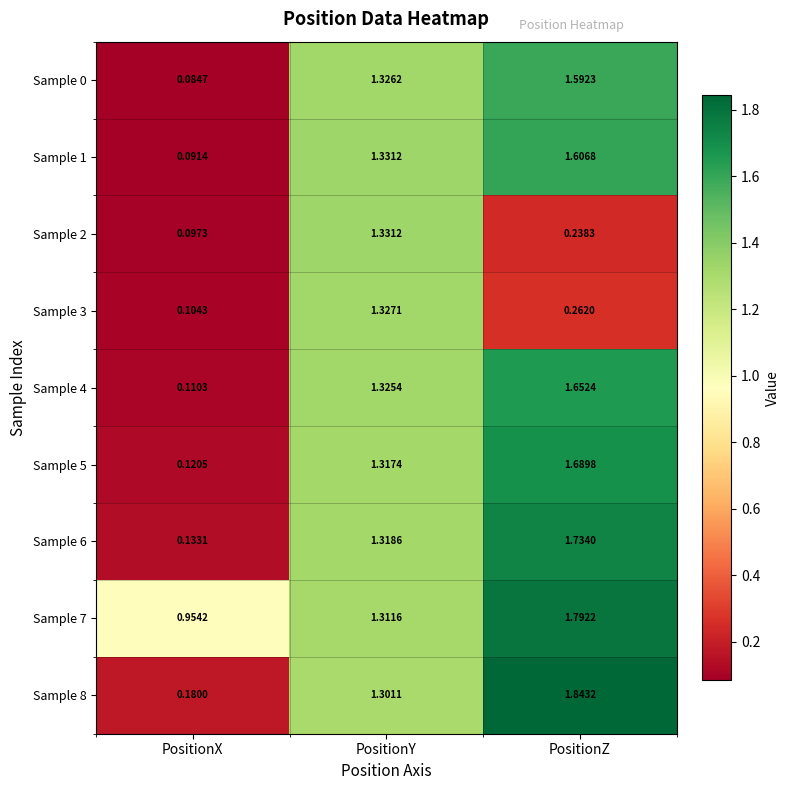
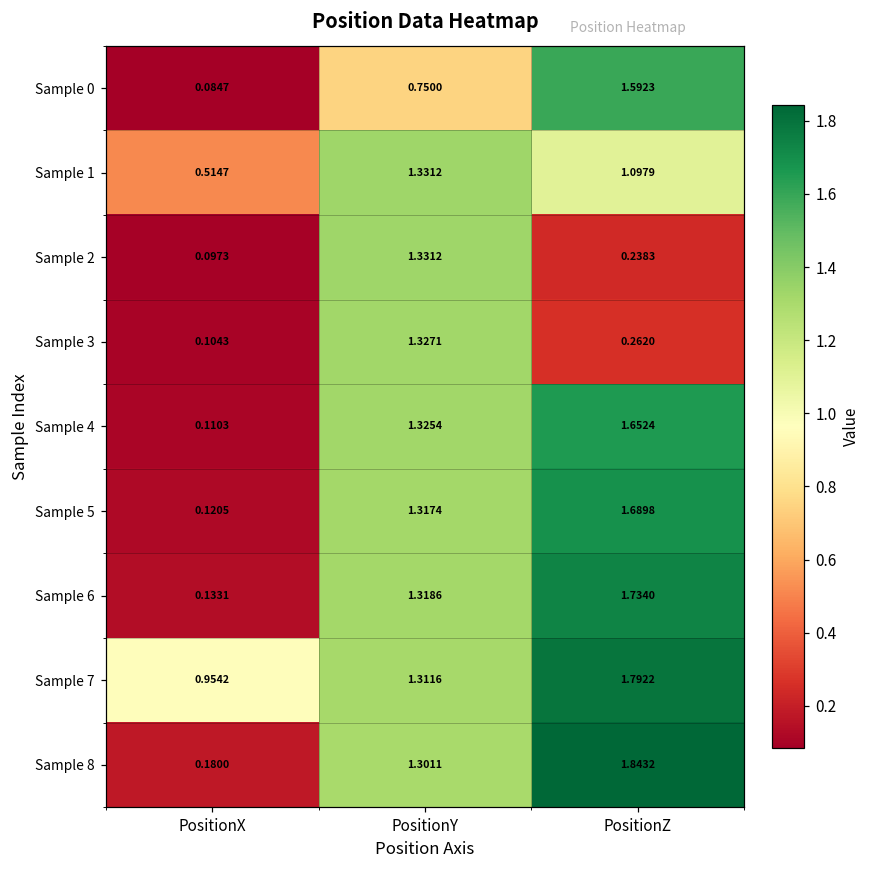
  {
    "Sample 0": {
      "PositionX": 0.0847,
-     "PositionY": 1.3262,
+     "PositionY": 0.7500,
      "PositionZ": 1.5923
    },
    "Sample 1": {
-     "PositionX": 0.0914,
+     "PositionX": 0.5147,
      "PositionY": 1.3312,
-     "PositionZ": 1.6068
+     "PositionZ": 1.0979
    },
    "Sample 2": {
      "PositionX": 0.0973,
      "PositionY": 1.3312,
      "PositionZ": 0.2383
    },
    "Sample 3": {
      "PositionX": 0.1043,
      "PositionY": 1.3271,
      "PositionZ": 0.2620
    },
    "Sample 4": {
      "PositionX": 0.1103,
      "PositionY": 1.3254,
      "PositionZ": 1.6524
    },
    "Sample 5": {
      "PositionX": 0.1205,
      "PositionY": 1.3174,
      "PositionZ": 1.6898
    },
    "Sample 6": {
      "PositionX": 0.1331,
      "PositionY": 1.3186,
      "PositionZ": 1.7340
    },
    "Sample 7": {
      "PositionX": 0.9542,
      "PositionY": 1.3116,
      "PositionZ": 1.7922
    },
    "Sample 8": {
      "PositionX": 0.1800,
      "PositionY": 1.3011,
      "PositionZ": 1.8432
    }
  }
